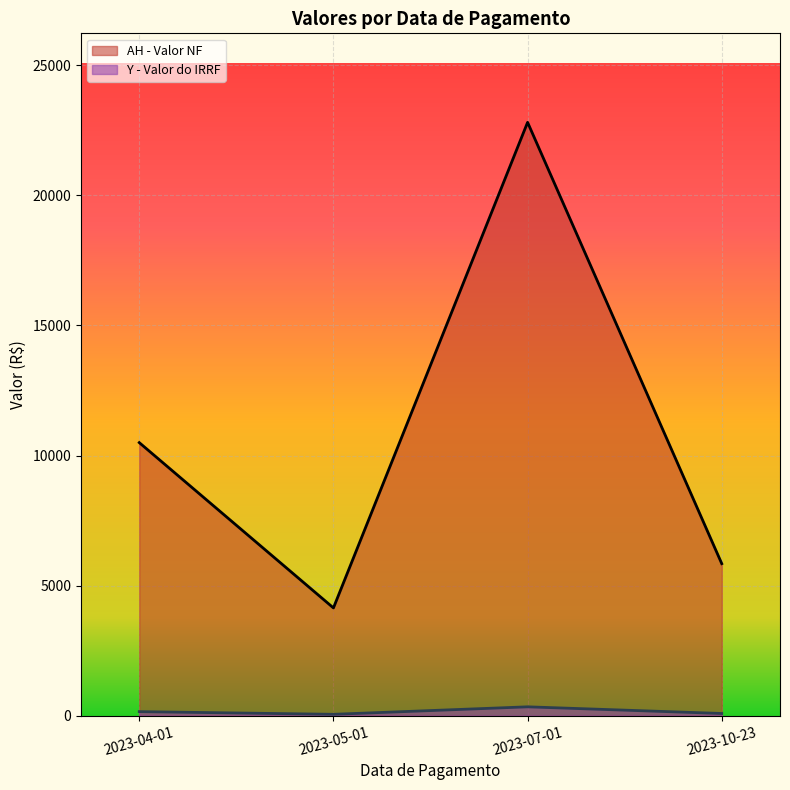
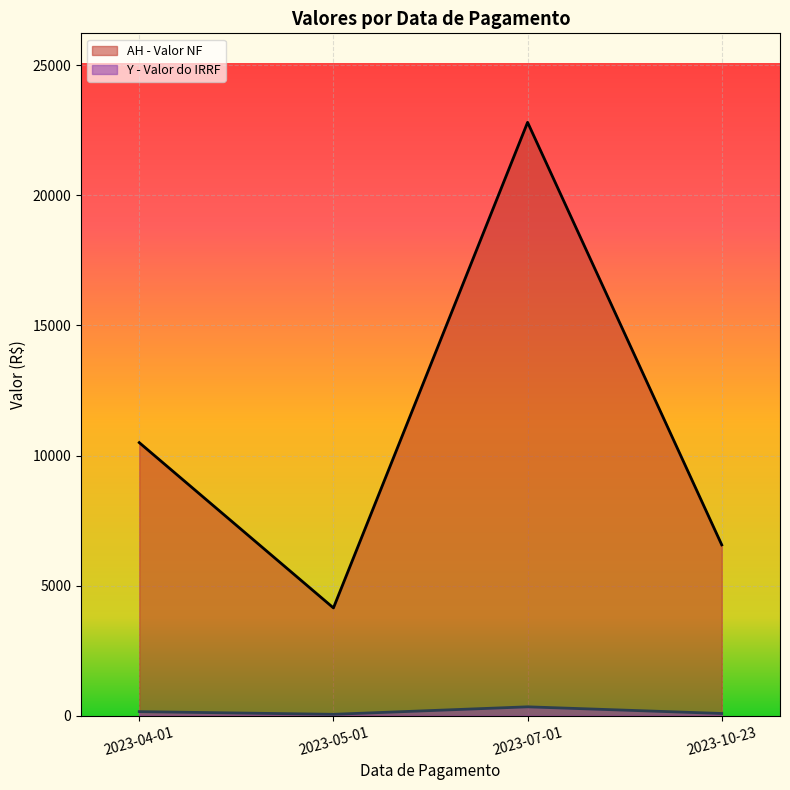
  {
    "AH - Valor NF": {
      "2023-04-01": 10500,
      "2023-05-01": 4100,
      "2023-07-01": 22800,
-     "2023-10-23": 5800
+     "2023-10-23": 6600
    },
    "Y - Valor do IRRF": {
      "2023-04-01": 200,
      "2023-05-01": 100,
      "2023-07-01": 300,
      "2023-10-23": 100
    }
  }
